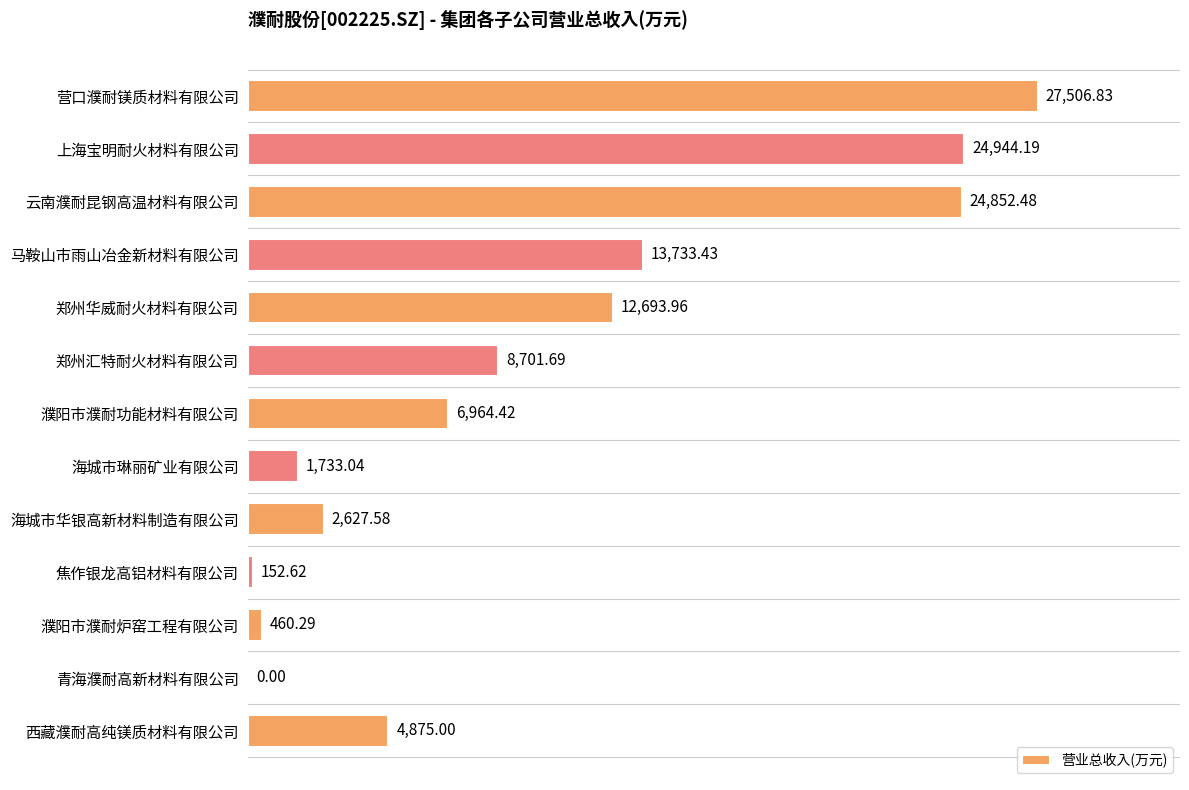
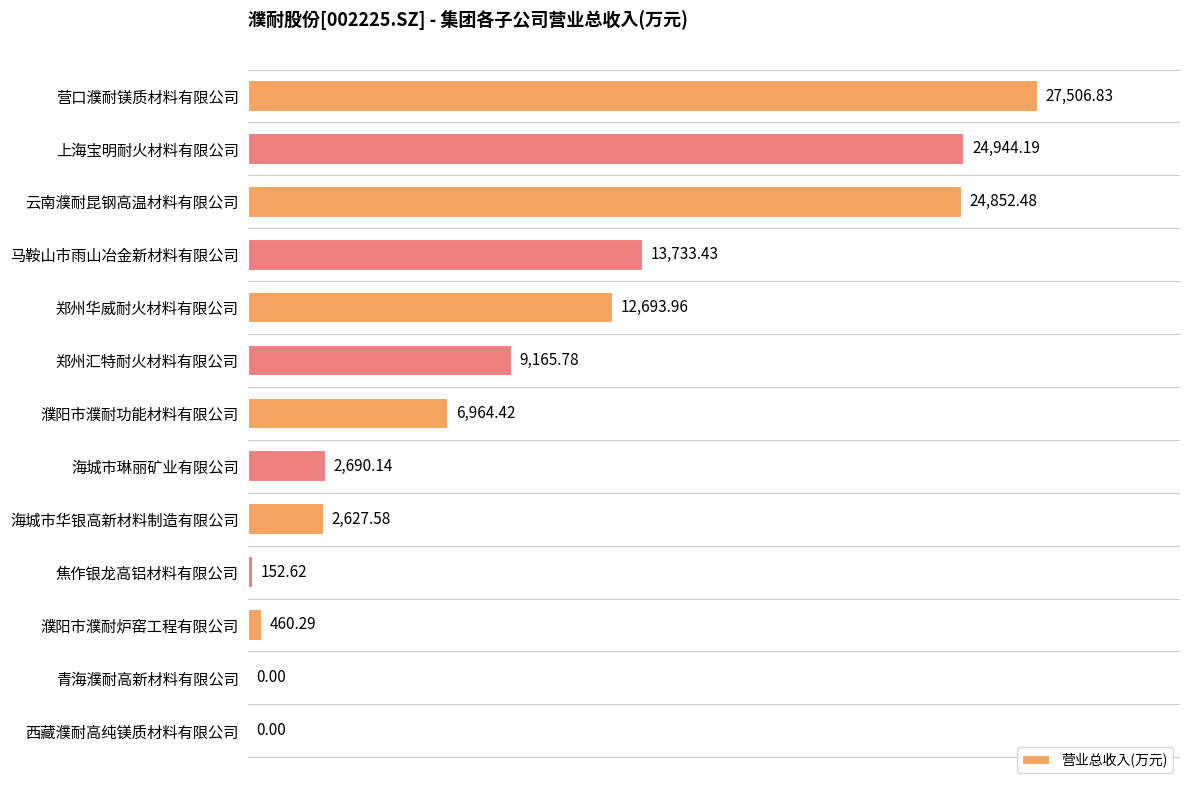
  {
    "营口濮耐镁质材料有限公司": "27,506.83",
    "上海宝明耐火材料有限公司": "24,944.19",
    "云南濮耐昆钢高温材料有限公司": "24,852.48",
    "马鞍山市雨山冶金新材料有限公司": "13,733.43",
    "郑州华威耐火材料有限公司": "12,693.96",
-   "郑州汇特耐火材料有限公司": "8,701.69",
+   "郑州汇特耐火材料有限公司": "9,165.78",
    "濮阳市濮耐功能材料有限公司": "6,964.42",
-   "海城市琳丽矿业有限公司": "1,733.04",
+   "海城市琳丽矿业有限公司": "2,690.14",
    "海城市华银高新材料制造有限公司": "2,627.58",
    "焦作银龙高铝材料有限公司": "152.62",
    "濮阳市濮耐炉窑工程有限公司": "460.29",
    "青海濮耐高新材料有限公司": "0.00",
-   "西藏濮耐高纯镁质材料有限公司": "4,875.00"
+   "西藏濮耐高纯镁质材料有限公司": "0.00"
  }
